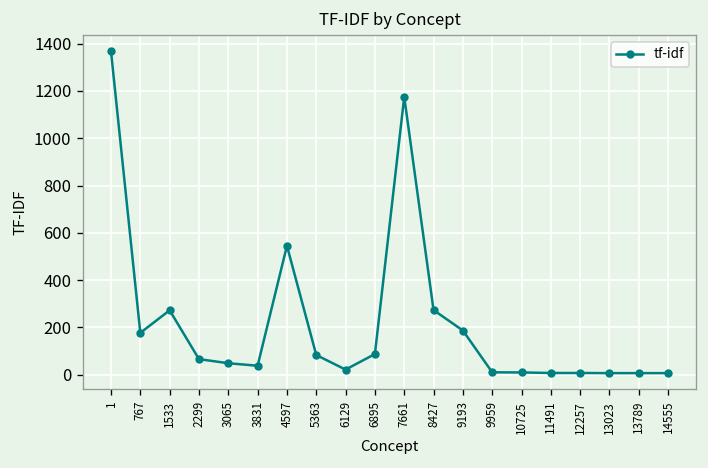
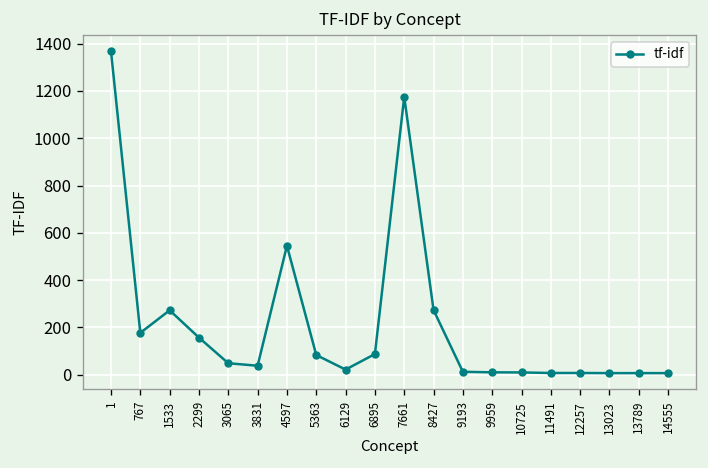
  {
    "1": 1370,
    "767": 180,
    "1533": 270,
-   "2299": 70,
+   "2299": 160,
    "3065": 50,
    "3831": 40,
    "4597": 550,
    "5363": 80,
    "6129": 20,
    "6895": 90,
    "7661": 1180,
    "8427": 270,
-   "9193": 190,
+   "9193": 10,
    "9959": 10,
    "10725": 10,
    "11491": 10,
    "12257": 10,
    "13023": 10,
    "13789": 10,
    "14555": 10
  }
